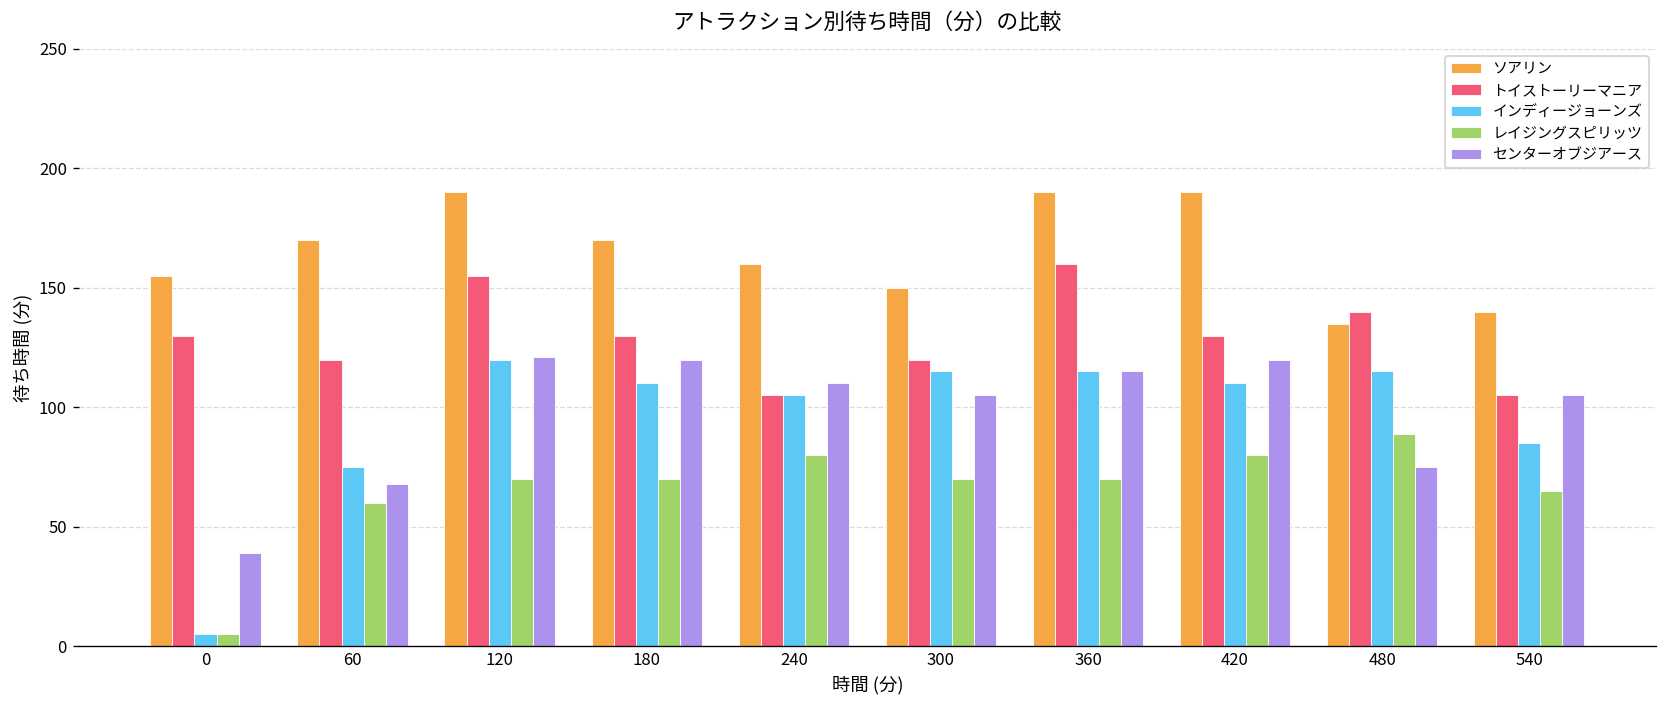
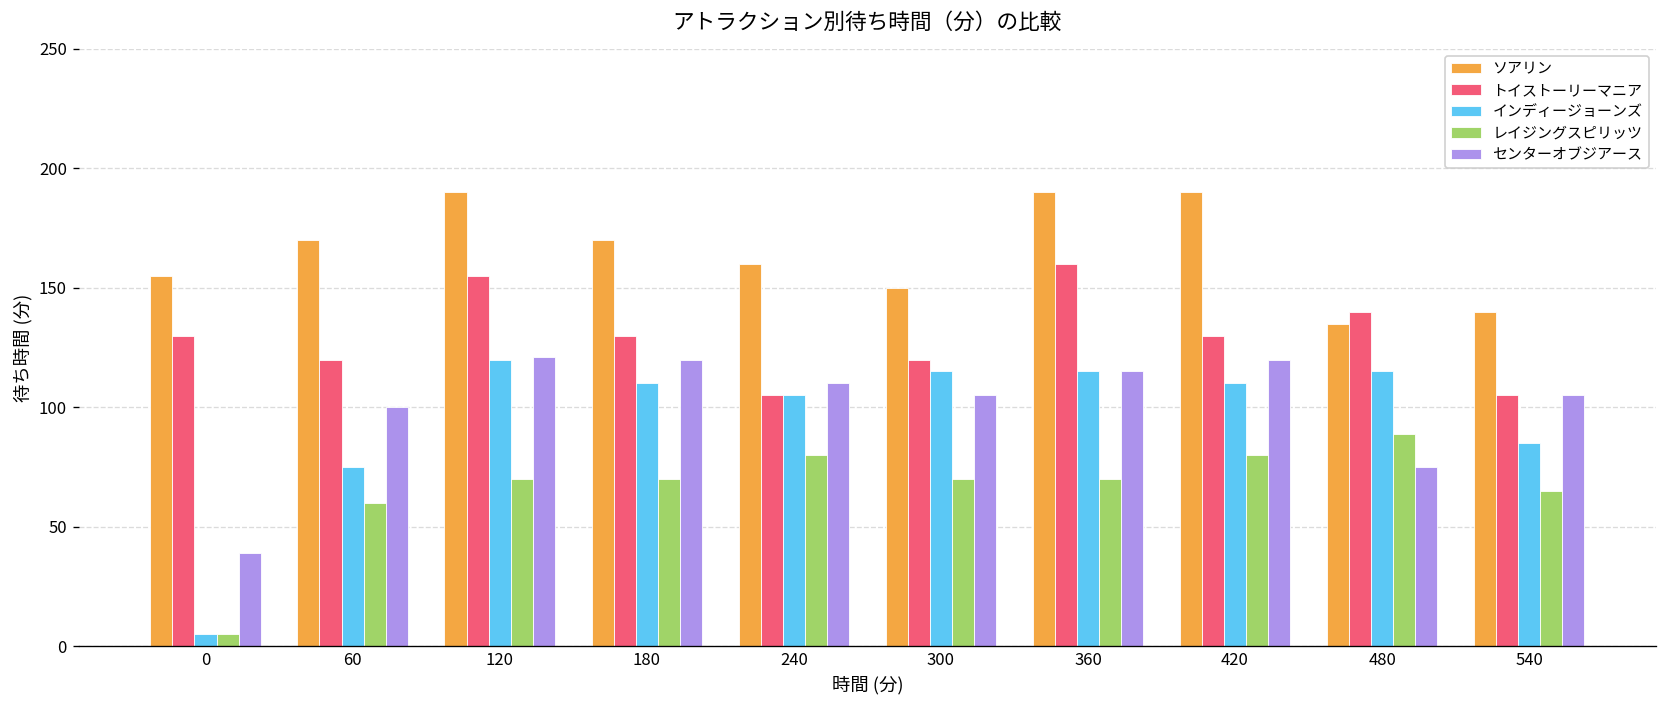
  {
    "ソアリン": {
      "0": 155,
      "60": 170,
      "120": 190,
      "180": 170,
      "240": 160,
      "300": 150,
      "360": 190,
      "420": 190,
      "480": 135,
      "540": 140
    },
    "トイストーリーマニア": {
      "0": 130,
      "60": 120,
      "120": 155,
      "180": 130,
      "240": 105,
      "300": 120,
      "360": 160,
      "420": 130,
      "480": 140,
      "540": 105
    },
    "インディージョーンズ": {
      "0": 5,
      "60": 75,
      "120": 120,
      "180": 110,
      "240": 105,
      "300": 115,
      "360": 115,
      "420": 110,
      "480": 115,
      "540": 85
    },
    "レイジングスピリッツ": {
      "0": 5,
      "60": 60,
      "120": 70,
      "180": 70,
      "240": 80,
      "300": 70,
      "360": 70,
      "420": 80,
      "480": 89,
      "540": 65
    },
    "センターオブジアース": {
      "0": 39,
-     "60": 68,
+     "60": 100,
      "120": 121,
      "180": 120,
      "240": 110,
      "300": 105,
      "360": 115,
      "420": 120,
      "480": 75,
      "540": 105
    }
  }
